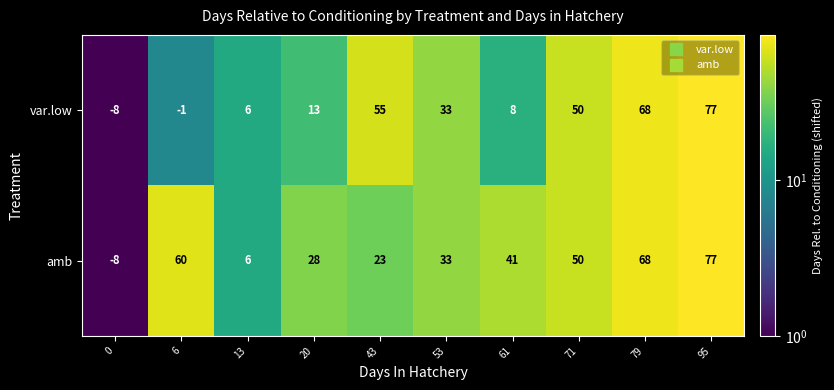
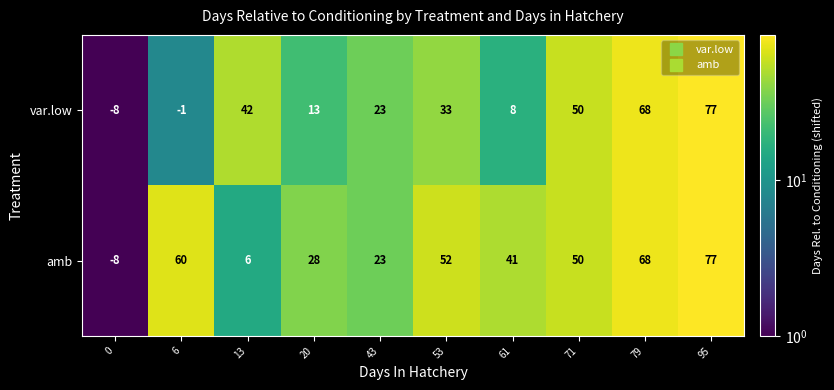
  {
    "var.low": {
      "0": -8,
      "6": -1,
-     "13": 6,
+     "13": 42,
      "20": 13,
-     "43": 55,
+     "43": 23,
      "53": 33,
      "61": 8,
      "71": 50,
      "79": 68,
      "95": 77
    },
    "amb": {
      "0": -8,
      "6": 60,
      "13": 6,
      "20": 28,
      "43": 23,
-     "53": 33,
+     "53": 52,
      "61": 41,
      "71": 50,
      "79": 68,
      "95": 77
    }
  }
